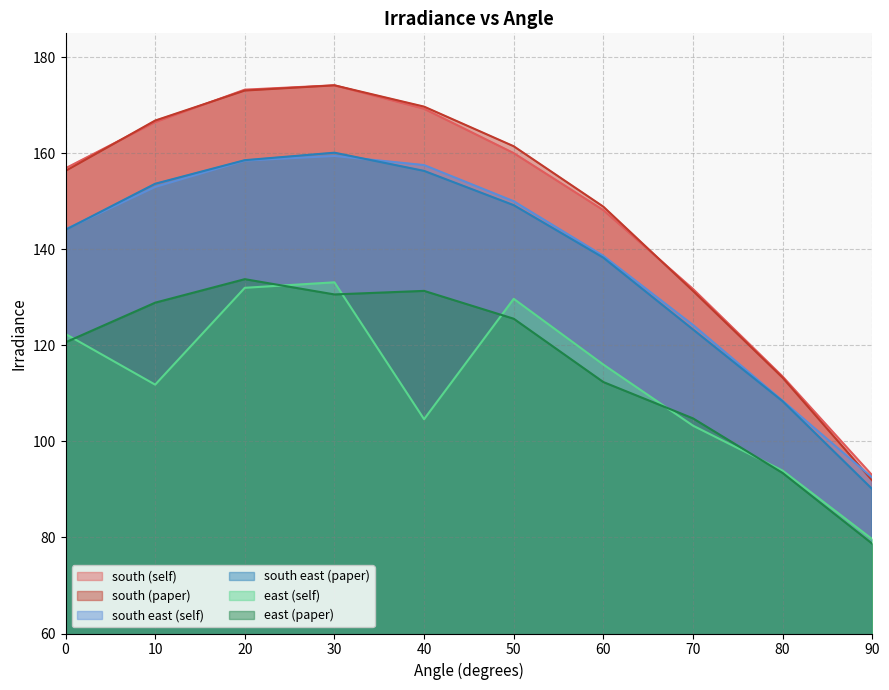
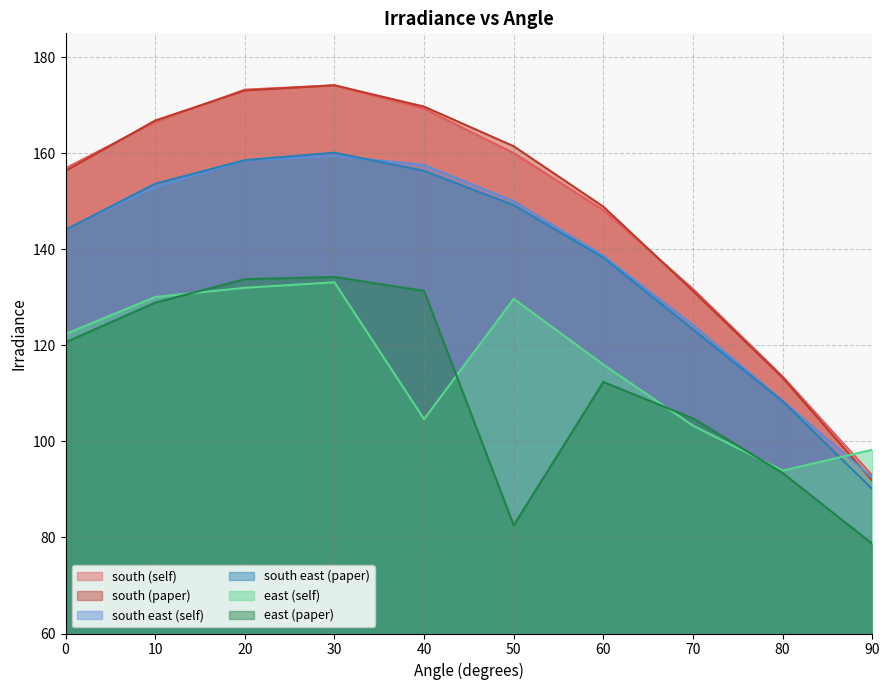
  {
    "east (self)": {
      "0": 122,
-     "10": 112,
+     "10": 130,
      "20": 132,
      "30": 133,
      "40": 105,
      "50": 130,
      "60": 116,
      "70": 103,
-     "90": 80
+     "90": 98
    },
    "east (paper)": {
      "0": 121,
      "10": 129,
      "20": 134,
-     "30": 131,
+     "30": 134,
      "40": 131,
-     "50": 126,
+     "50": 83,
      "60": 112,
      "70": 105,
      "90": 79
    }
  }
